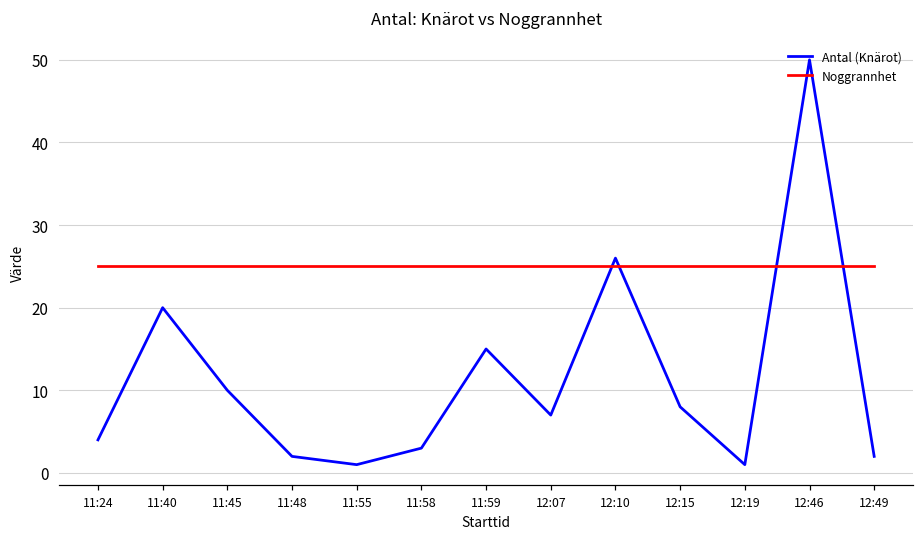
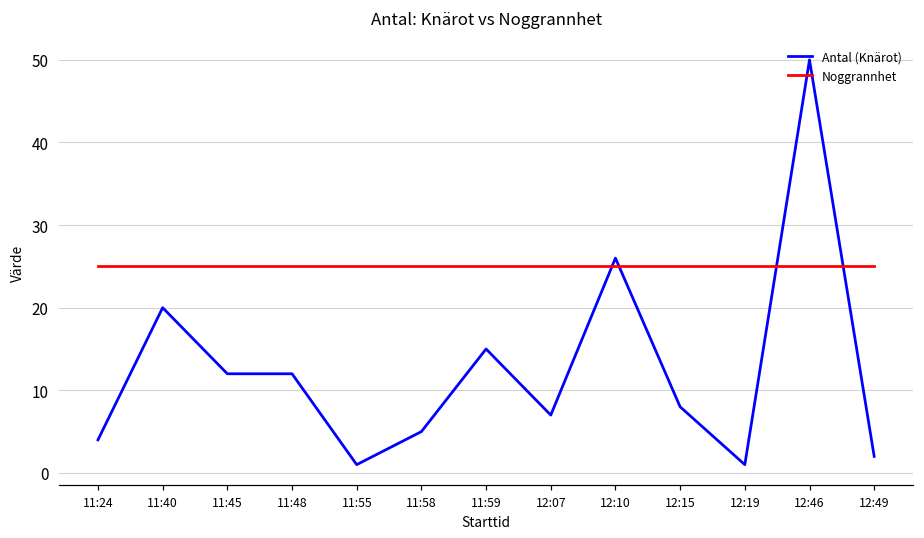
  {
    "Antal (Knärot)": {
      "11:24": 4,
      "11:40": 20,
-     "11:45": 10,
-     "11:48": 2,
+     "11:45": 12,
+     "11:48": 12,
      "11:55": 1,
-     "11:58": 3,
+     "11:58": 5,
      "11:59": 15,
      "12:07": 7,
      "12:10": 26,
      "12:15": 8,
      "12:19": 1,
      "12:46": 50,
      "12:49": 2
    },
    "Noggrannhet": {
      "11:24": 25,
      "11:40": 25,
      "11:45": 25,
      "11:48": 25,
      "11:55": 25,
      "11:58": 25,
      "11:59": 25,
      "12:07": 25,
      "12:10": 25,
      "12:15": 25,
      "12:19": 25,
      "12:46": 25,
      "12:49": 25
    }
  }
